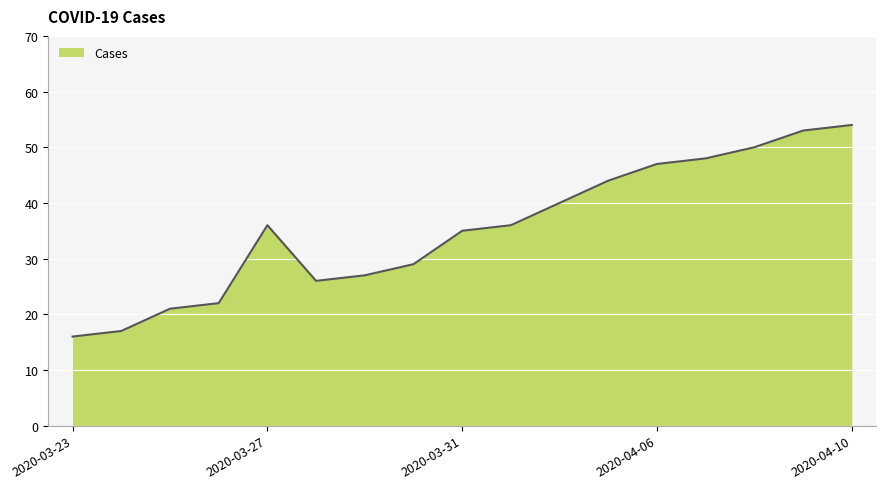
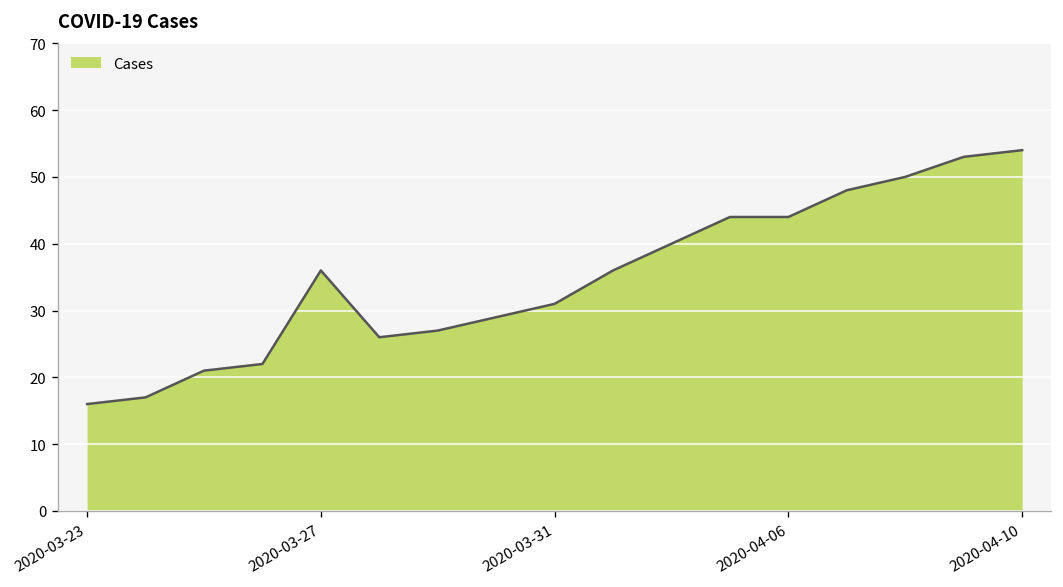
  {
    "2020-03-23": 16,
    "2020-03-27": 36,
-   "2020-03-31": 35,
-   "2020-04-06": 47,
+   "2020-03-31": 31,
+   "2020-04-06": 44,
    "2020-04-10": 54
  }
